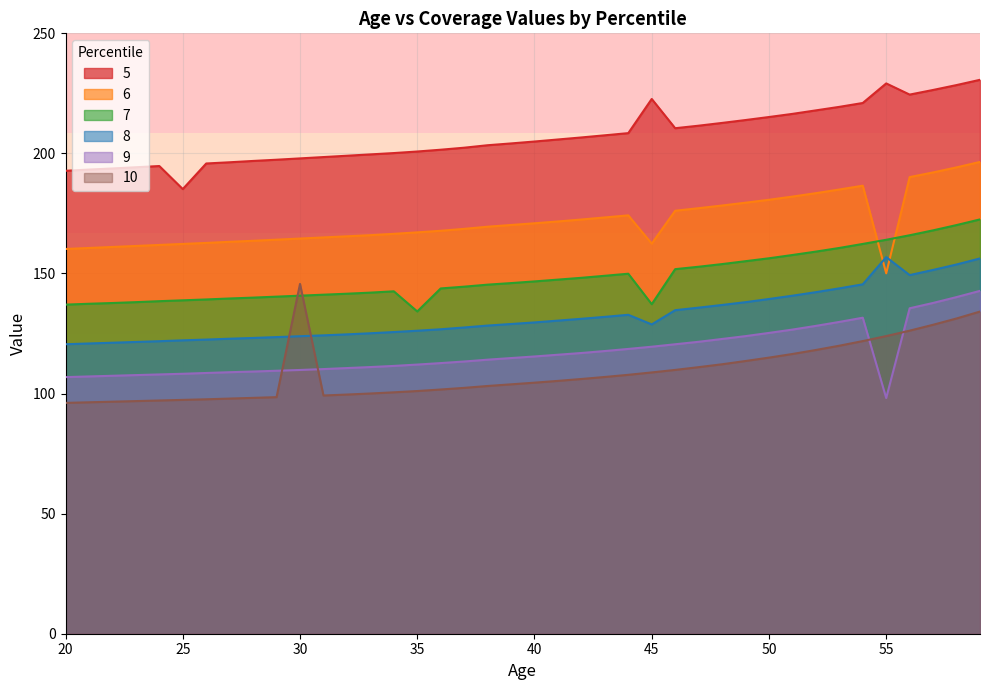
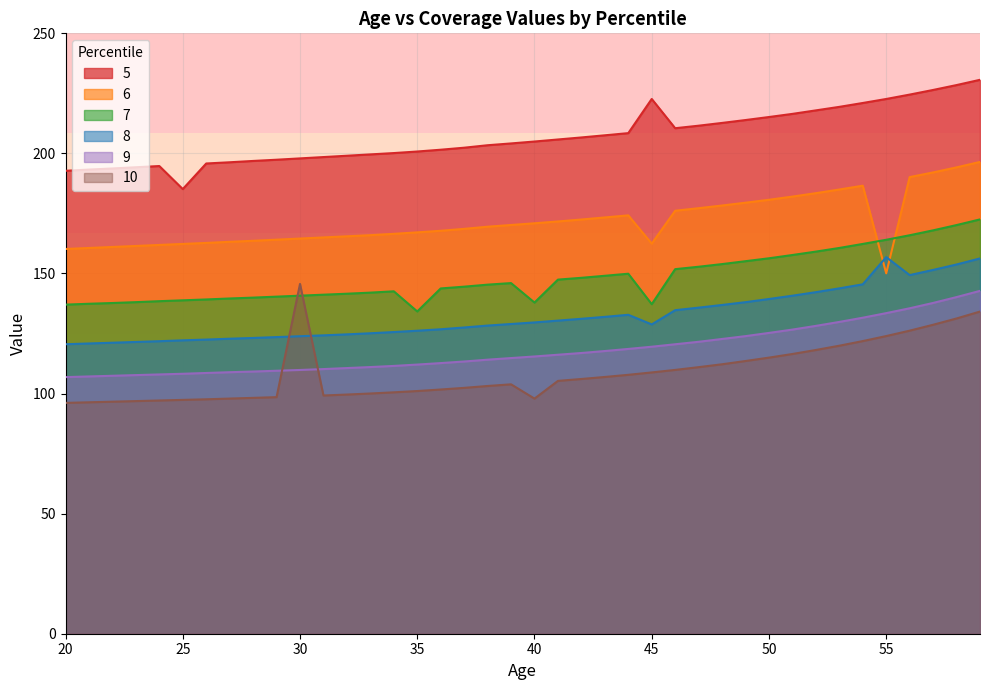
  {
    "5": {
      "20": 193,
      "25": 185,
      "30": 198,
      "35": 201,
      "40": 205,
      "45": 223,
      "50": 215,
-     "55": 229
+     "55": 223
    },
    "6": {
      "20": 160,
      "25": 162,
      "30": 165,
      "35": 167,
      "40": 171,
      "45": 162,
      "50": 181,
      "55": 150
    },
    "7": {
      "20": 137,
      "25": 139,
      "30": 141,
      "35": 134,
-     "40": 147,
+     "40": 138,
      "45": 137,
      "50": 156,
      "55": 164
    },
    "8": {
      "20": 121,
      "25": 122,
      "30": 124,
      "35": 126,
      "40": 130,
      "45": 129,
      "50": 139,
      "55": 157
    },
    "9": {
      "20": 107,
      "25": 108,
      "30": 110,
      "35": 112,
      "40": 115,
      "45": 120,
      "50": 125,
-     "55": 98
+     "55": 133
    },
    "10": {
      "20": 96,
      "25": 97,
      "30": 146,
      "35": 101,
-     "40": 105,
+     "40": 98,
      "45": 109,
      "50": 115,
      "55": 124
    }
  }
